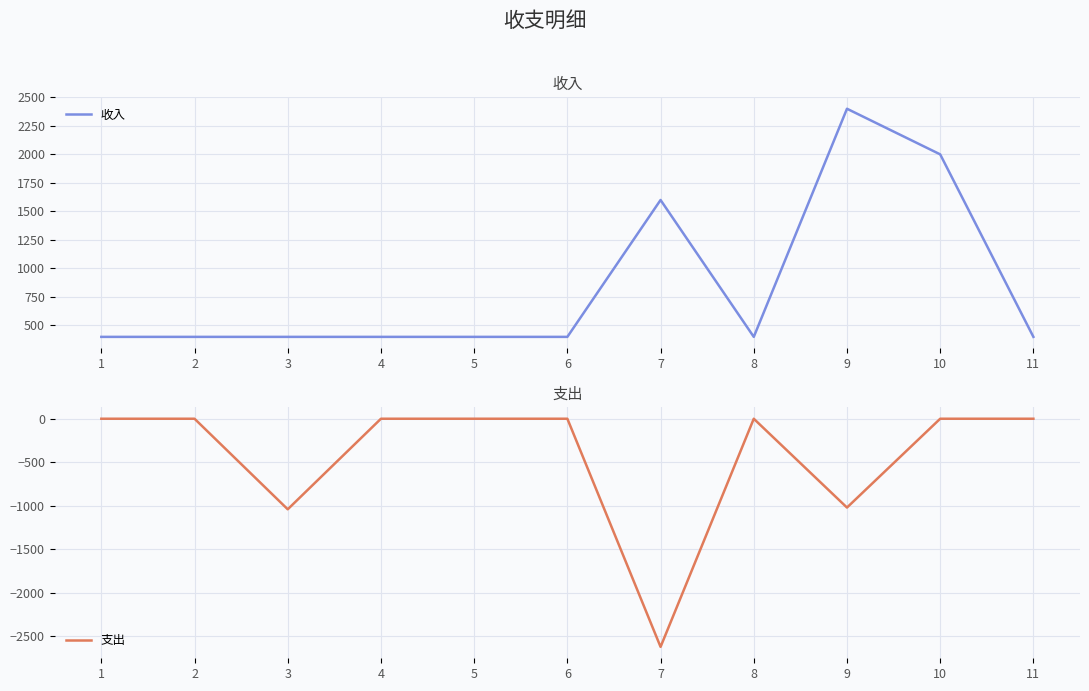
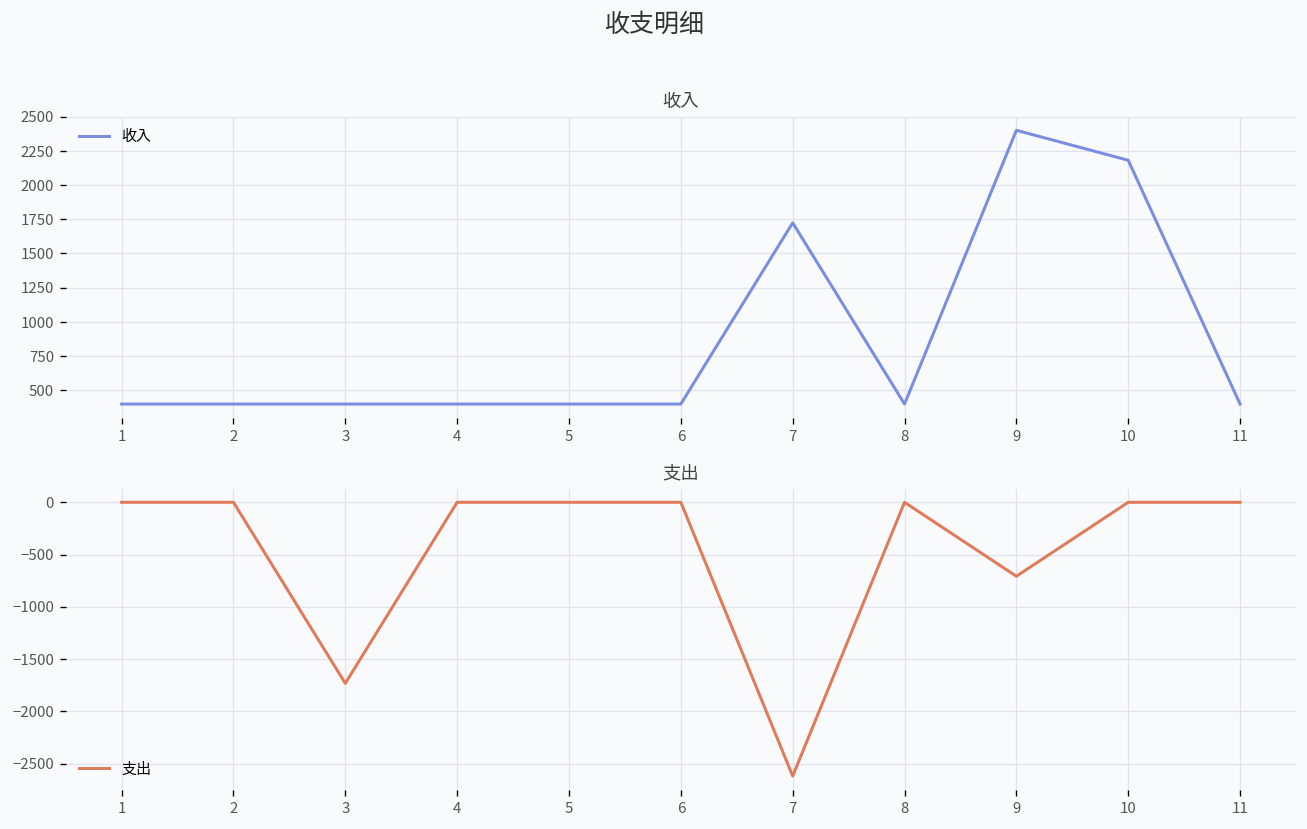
  {
    "收入": {
      "1": 400,
      "2": 400,
      "3": 400,
      "4": 400,
      "5": 400,
      "6": 400,
-     "7": 1600,
+     "7": 1720,
      "8": 400,
      "9": 2400,
-     "10": 2000,
+     "10": 2180,
      "11": 400
    },
    "支出": {
      "1": 0,
      "2": 0,
-     "3": -1000,
+     "3": -1700,
      "4": 0,
      "5": 0,
      "6": 0,
      "7": -2600,
      "8": 0,
-     "9": -1000,
+     "9": -700,
      "10": 0,
      "11": 0
    }
  }
